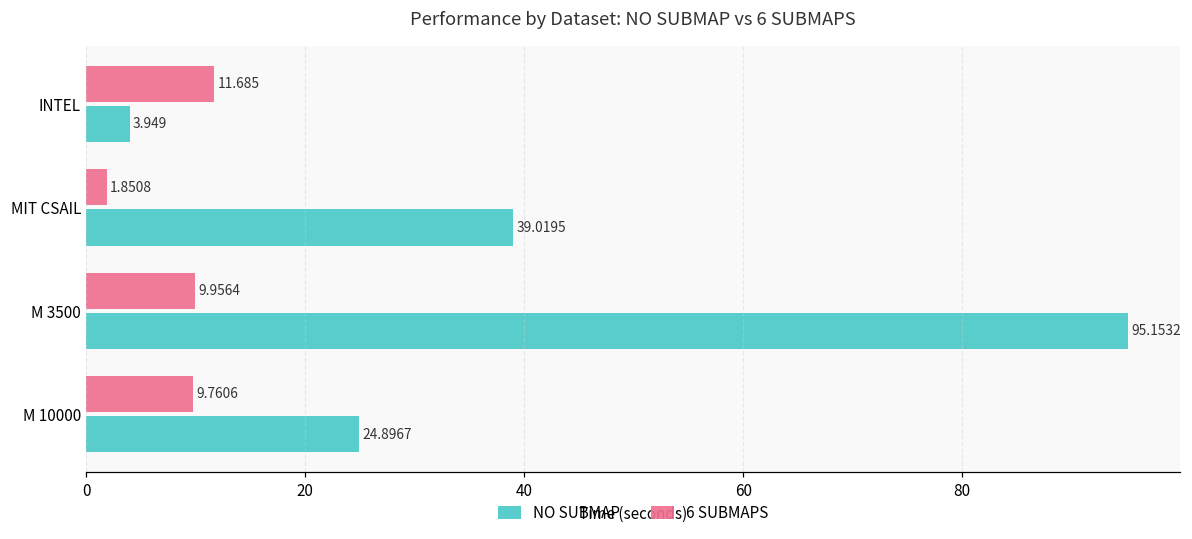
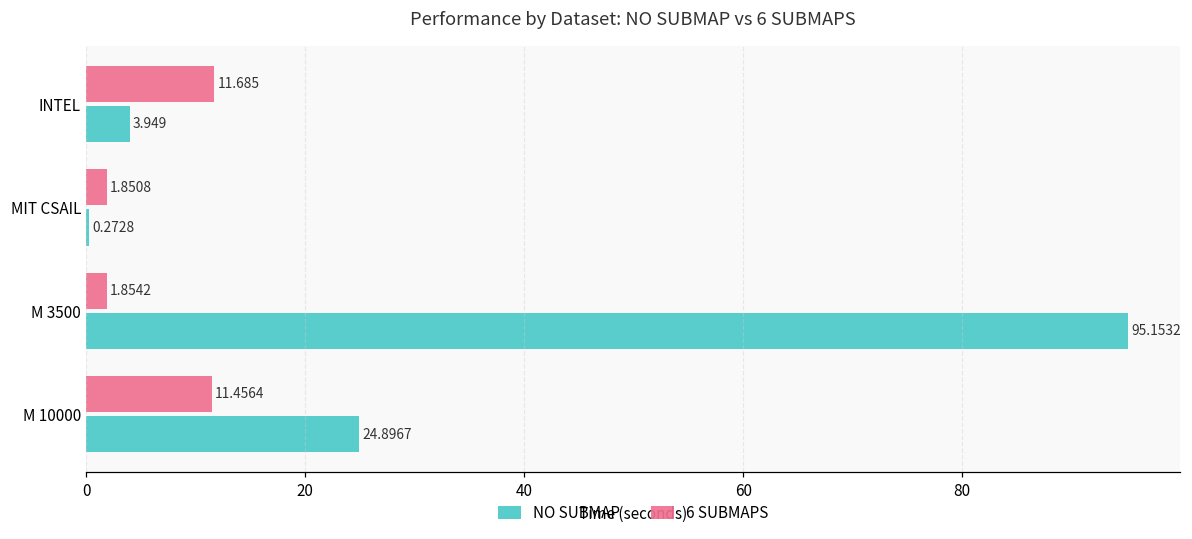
  {
    "NO SUBMAP": {
      "INTEL": 3.949,
-     "MIT CSAIL": 39.0195,
+     "MIT CSAIL": 0.2728,
      "M 3500": 95.1532,
      "M 10000": 24.8967
    },
    "6 SUBMAPS": {
      "INTEL": 11.685,
      "MIT CSAIL": 1.8508,
-     "M 3500": 9.9564,
-     "M 10000": 9.7606
+     "M 3500": 1.8542,
+     "M 10000": 11.4564
    }
  }
